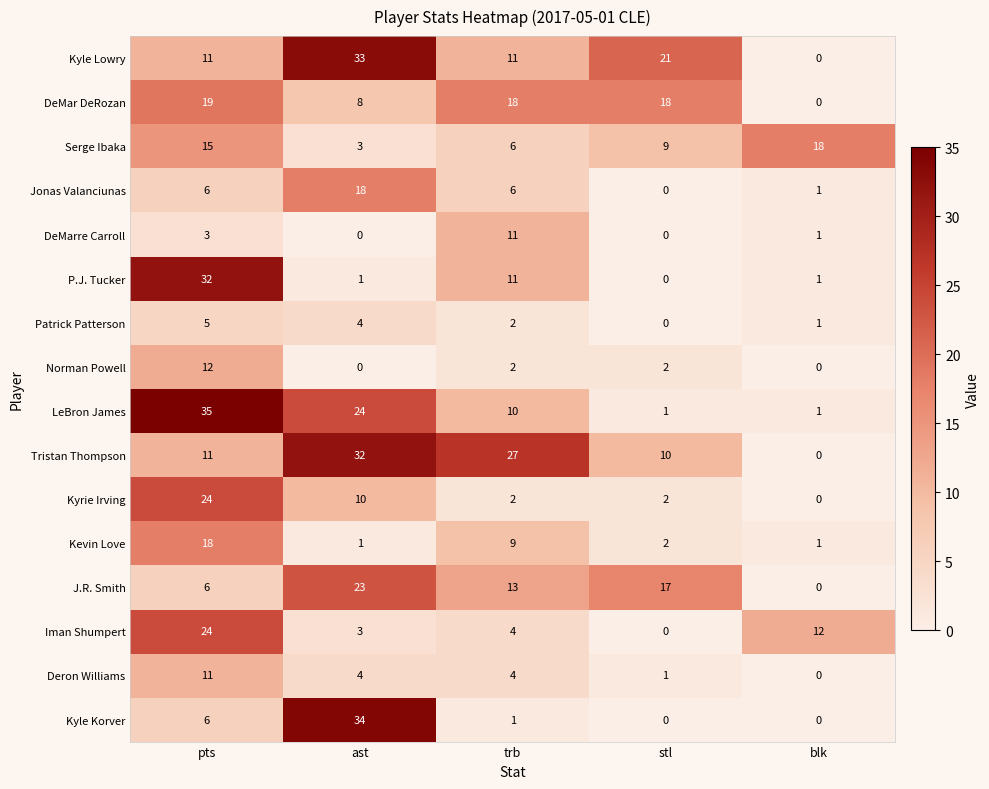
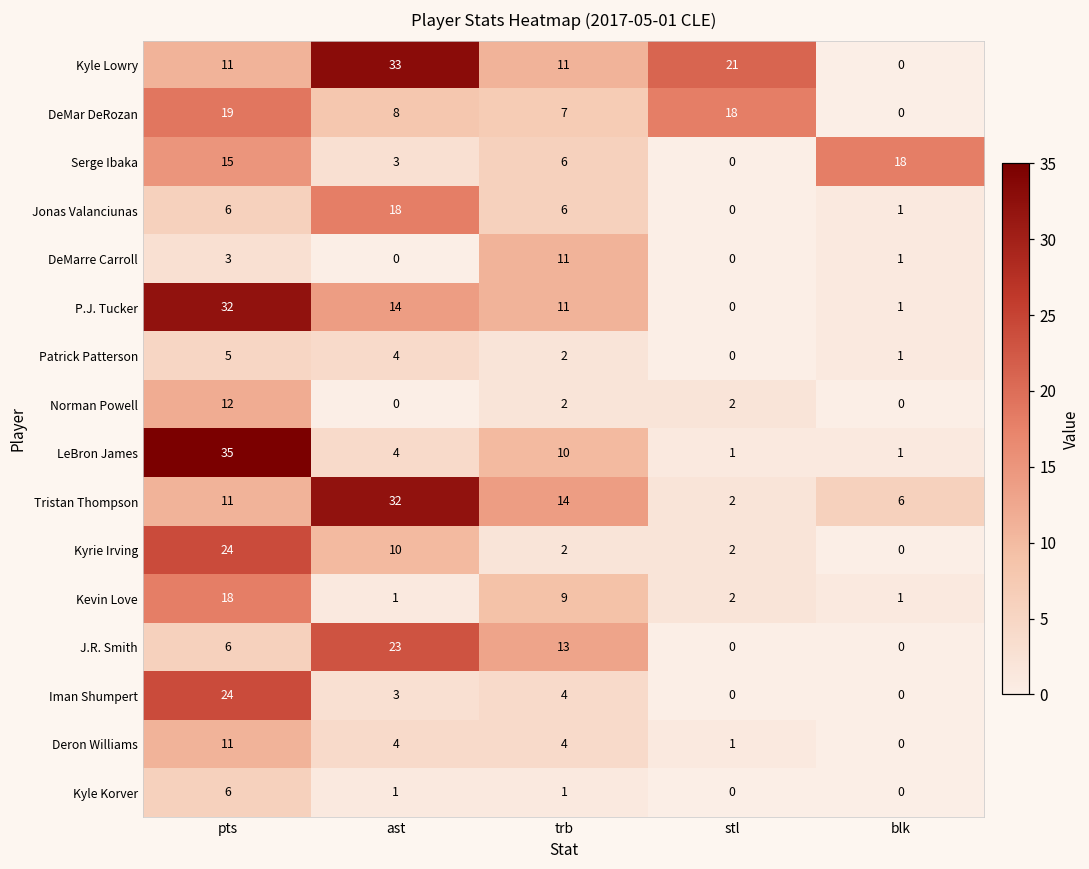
  {
    "Kyle Lowry": {
      "pts": 11,
      "ast": 33,
      "trb": 11,
      "stl": 21,
      "blk": 0
    },
    "DeMar DeRozan": {
      "pts": 19,
      "ast": 8,
-     "trb": 18,
+     "trb": 7,
      "stl": 18,
      "blk": 0
    },
    "Serge Ibaka": {
      "pts": 15,
      "ast": 3,
      "trb": 6,
-     "stl": 9,
+     "stl": 0,
      "blk": 18
    },
    "Jonas Valanciunas": {
      "pts": 6,
      "ast": 18,
      "trb": 6,
      "stl": 0,
      "blk": 1
    },
    "DeMarre Carroll": {
      "pts": 3,
      "ast": 0,
      "trb": 11,
      "stl": 0,
      "blk": 1
    },
    "P.J. Tucker": {
      "pts": 32,
-     "ast": 1,
+     "ast": 14,
      "trb": 11,
      "stl": 0,
      "blk": 1
    },
    "Patrick Patterson": {
      "pts": 5,
      "ast": 4,
      "trb": 2,
      "stl": 0,
      "blk": 1
    },
    "Norman Powell": {
      "pts": 12,
      "ast": 0,
      "trb": 2,
      "stl": 2,
      "blk": 0
    },
    "LeBron James": {
      "pts": 35,
-     "ast": 24,
+     "ast": 4,
      "trb": 10,
      "stl": 1,
      "blk": 1
    },
    "Tristan Thompson": {
      "pts": 11,
      "ast": 32,
-     "trb": 27,
-     "stl": 10,
-     "blk": 0
+     "trb": 14,
+     "stl": 2,
+     "blk": 6
    },
    "Kyrie Irving": {
      "pts": 24,
      "ast": 10,
      "trb": 2,
      "stl": 2,
      "blk": 0
    },
    "Kevin Love": {
      "pts": 18,
      "ast": 1,
      "trb": 9,
      "stl": 2,
      "blk": 1
    },
    "J.R. Smith": {
      "pts": 6,
      "ast": 23,
      "trb": 13,
-     "stl": 17,
+     "stl": 0,
      "blk": 0
    },
    "Iman Shumpert": {
      "pts": 24,
      "ast": 3,
      "trb": 4,
      "stl": 0,
-     "blk": 12
+     "blk": 0
    },
    "Deron Williams": {
      "pts": 11,
      "ast": 4,
      "trb": 4,
      "stl": 1,
      "blk": 0
    },
    "Kyle Korver": {
      "pts": 6,
-     "ast": 34,
+     "ast": 1,
      "trb": 1,
      "stl": 0,
      "blk": 0
    }
  }
